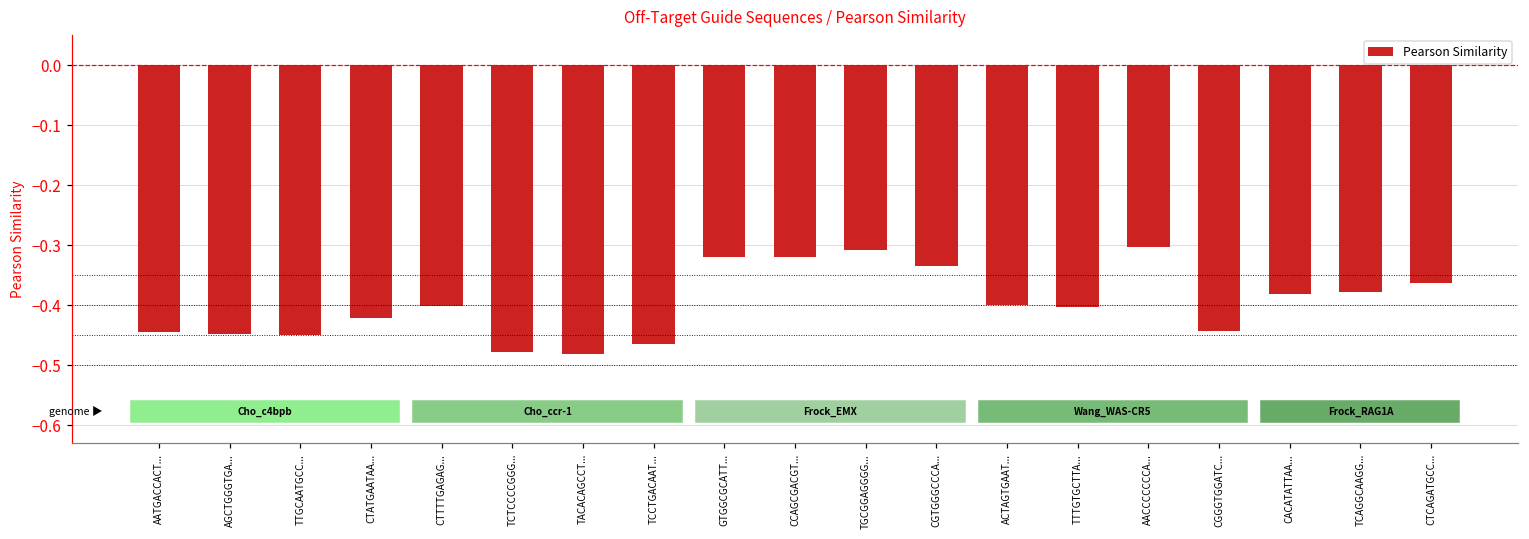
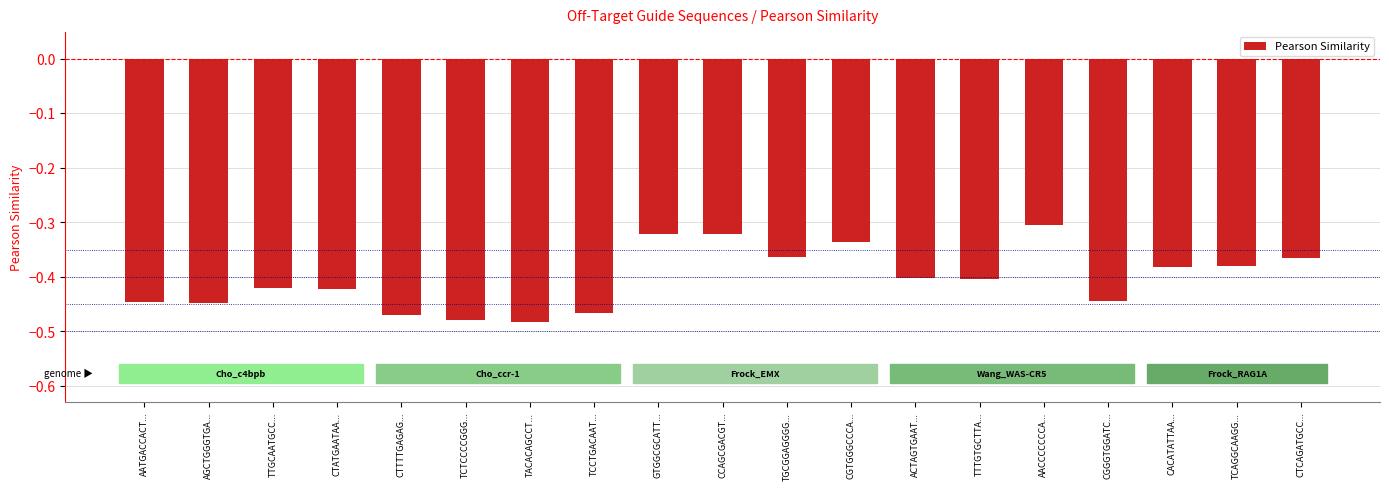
  {
    "AATGACCACT...": -0.45,
    "AGCTGGGTGA...": -0.45,
-   "TTGCAATGCC...": -0.45,
+   "TTGCAATGCC...": -0.42,
    "CTATGAATAA...": -0.42,
-   "CTTTTGAGAG...": -0.40,
+   "CTTTTGAGAG...": -0.47,
    "TCTCCCCGGG...": -0.48,
    "TACACAGCCT...": -0.48,
    "TCCTGACAAT...": -0.47,
    "GTGGCGCATT...": -0.32,
    "CCAGCGACGT...": -0.32,
-   "TGCGGAGGGG...": -0.31,
+   "TGCGGAGGGG...": -0.36,
    "CGTGGGCCCA...": -0.34,
    "ACTAGTGAAT...": -0.40,
    "TTTGTGCTTA...": -0.40,
    "AACCCCCCCA...": -0.30,
    "CGGGTGGATC...": -0.44,
    "CACATATTAA...": -0.38,
    "TCAGGCAAGG...": -0.38,
    "CTCAGATGCC...": -0.36
  }
